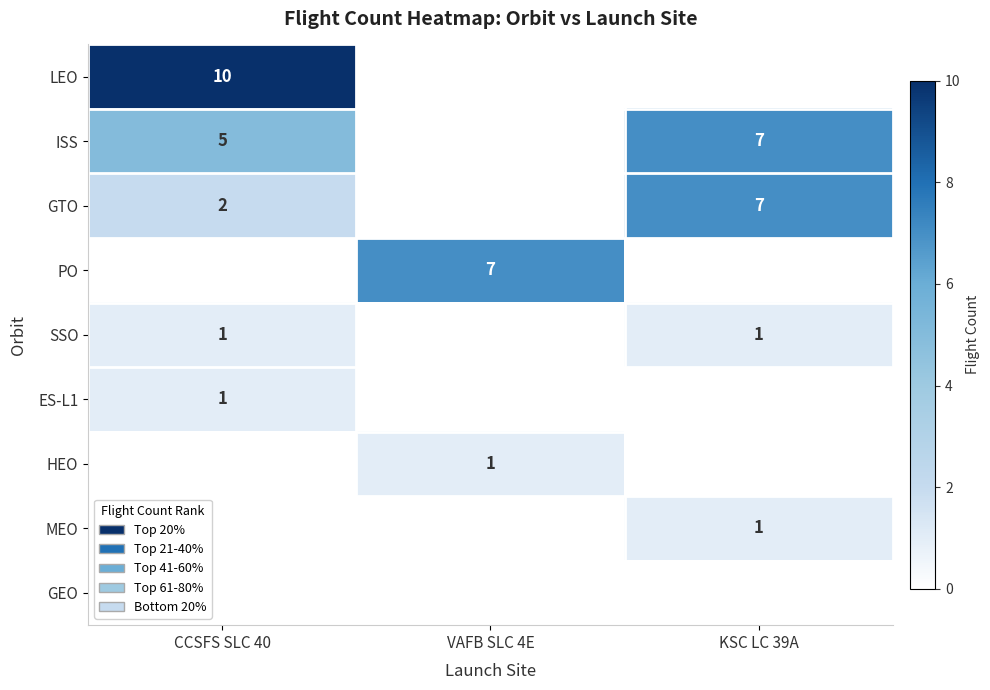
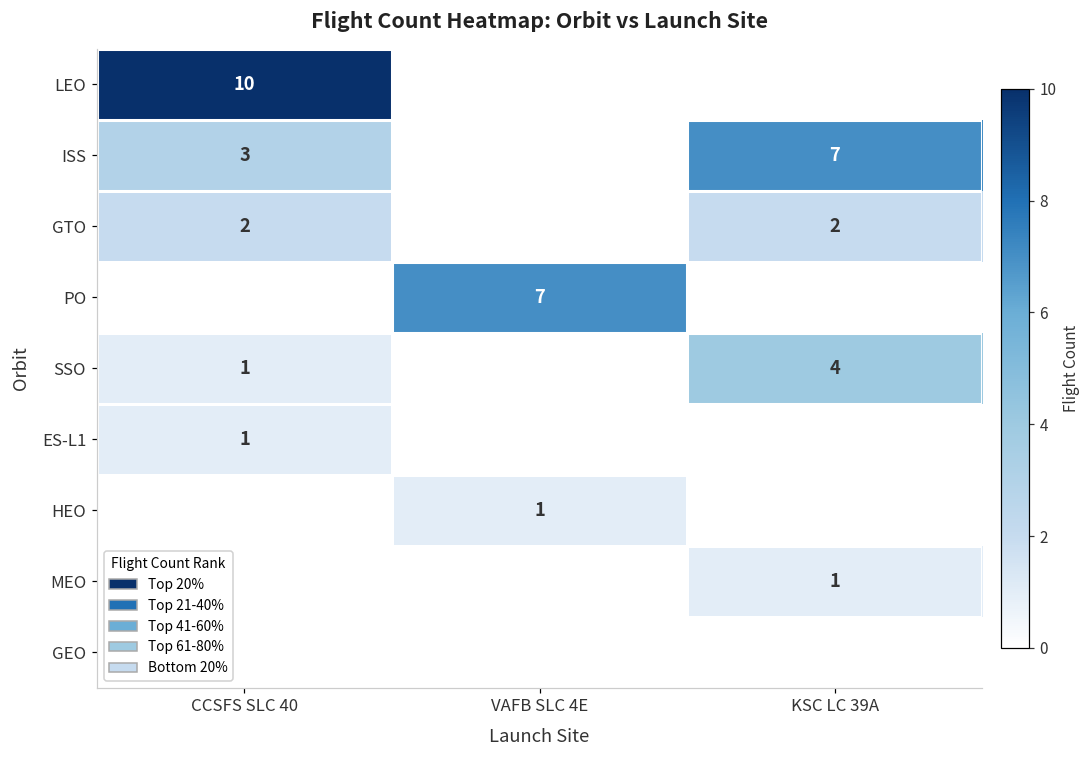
  {
    "LEO": {
      "CCSFS SLC 40": 10
    },
    "ISS": {
-     "CCSFS SLC 40": 5,
+     "CCSFS SLC 40": 3,
      "KSC LC 39A": 7
    },
    "GTO": {
      "CCSFS SLC 40": 2,
-     "KSC LC 39A": 7
+     "KSC LC 39A": 2
    },
    "PO": {
      "VAFB SLC 4E": 7
    },
    "SSO": {
      "CCSFS SLC 40": 1,
-     "KSC LC 39A": 1
+     "KSC LC 39A": 4
    },
    "ES-L1": {
      "CCSFS SLC 40": 1
    },
    "HEO": {
      "VAFB SLC 4E": 1
    },
    "MEO": {
      "KSC LC 39A": 1
    }
  }
